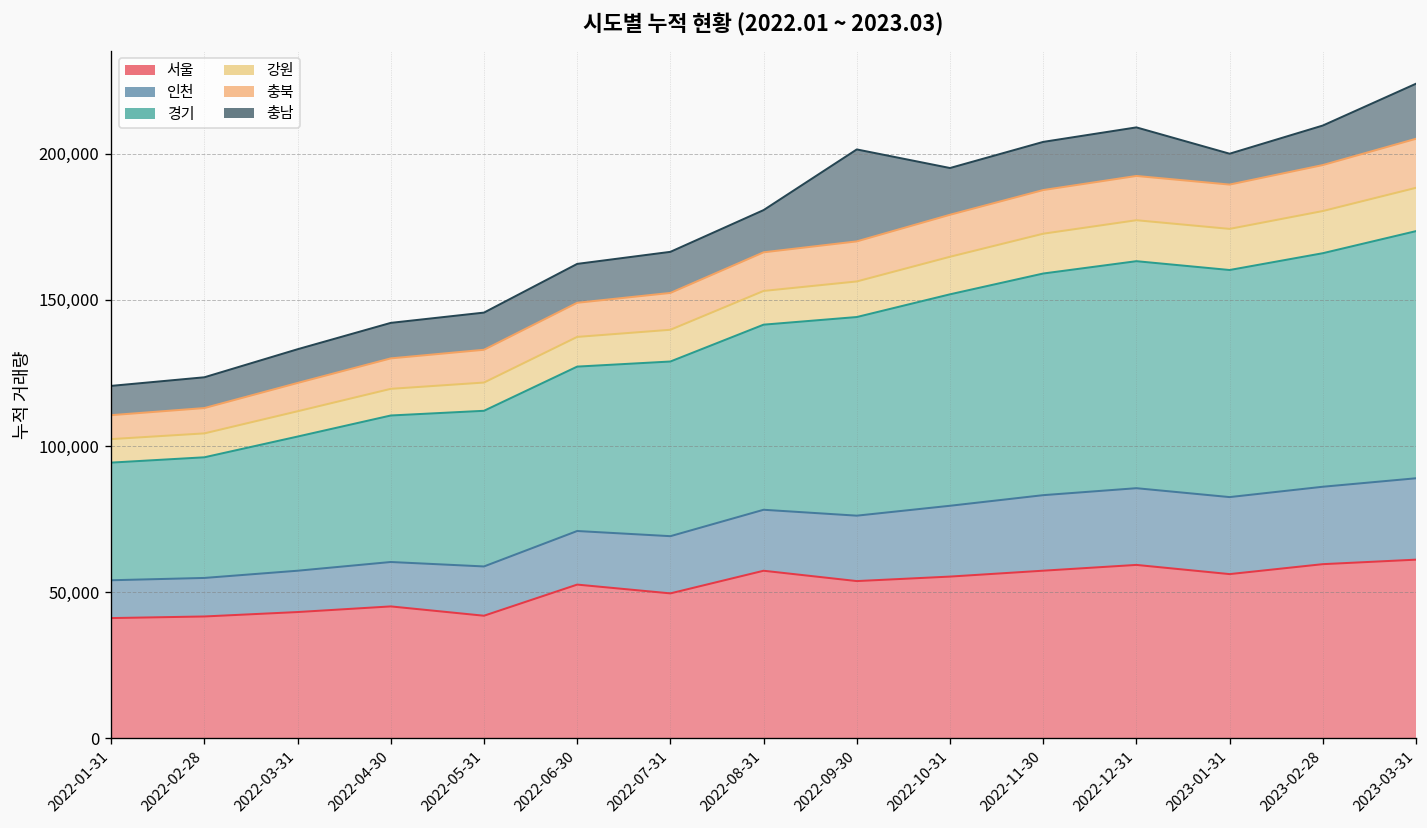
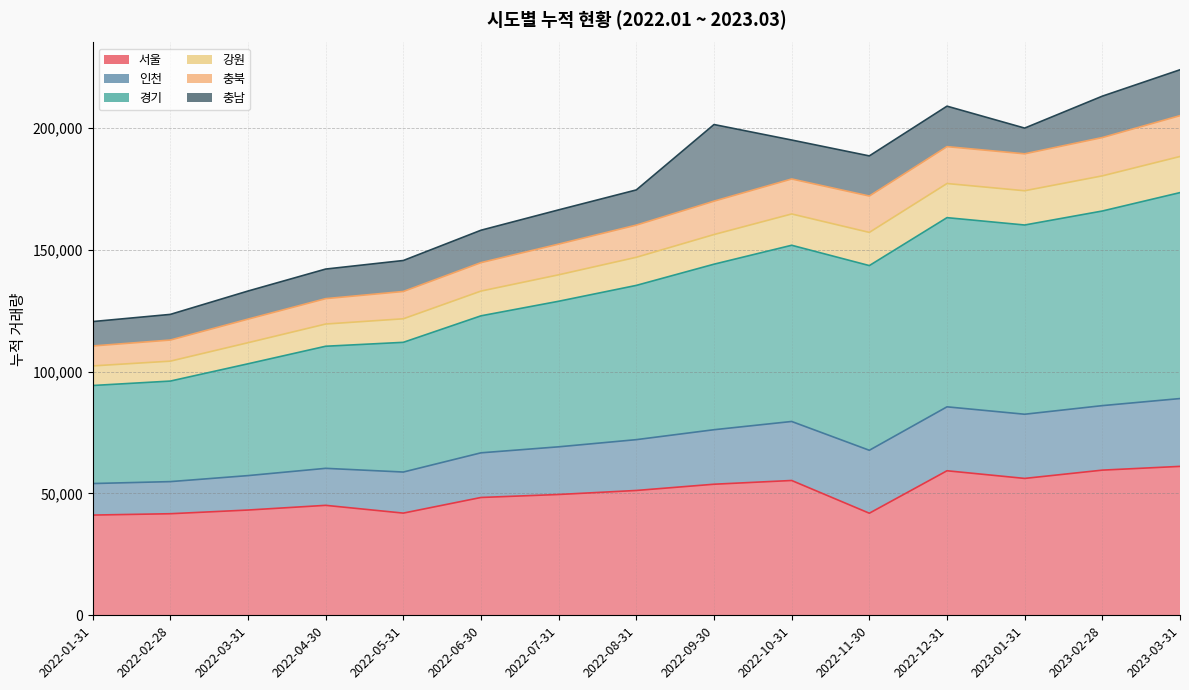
  {
    "서울": {
      "2022-01-31": "41,000",
      "2022-02-28": "42,000",
      "2022-03-31": "43,000",
      "2022-04-30": "45,000",
      "2022-05-31": "42,000",
-     "2022-06-30": "53,000",
+     "2022-06-30": "48,000",
      "2022-07-31": "50,000",
-     "2022-08-31": "57,000",
+     "2022-08-31": "51,000",
      "2022-09-30": "54,000",
      "2022-10-31": "55,000",
-     "2022-11-30": "57,000",
+     "2022-11-30": "42,000",
      "2022-12-31": "59,000",
      "2023-01-31": "56,000",
      "2023-02-28": "60,000",
      "2023-03-31": "61,000"
    },
    "충남": {
      "2022-01-31": "10,000",
      "2022-02-28": "11,000",
      "2022-03-31": "12,000",
      "2022-04-30": "12,000",
      "2022-05-31": "13,000",
      "2022-06-30": "13,000",
      "2022-07-31": "14,000",
      "2022-08-31": "14,000",
      "2022-09-30": "31,000",
      "2022-10-31": "16,000",
      "2022-11-30": "16,000",
      "2022-12-31": "17,000",
      "2023-01-31": "11,000",
-     "2023-02-28": "14,000",
+     "2023-02-28": "17,000",
      "2023-03-31": "19,000"
    }
  }
